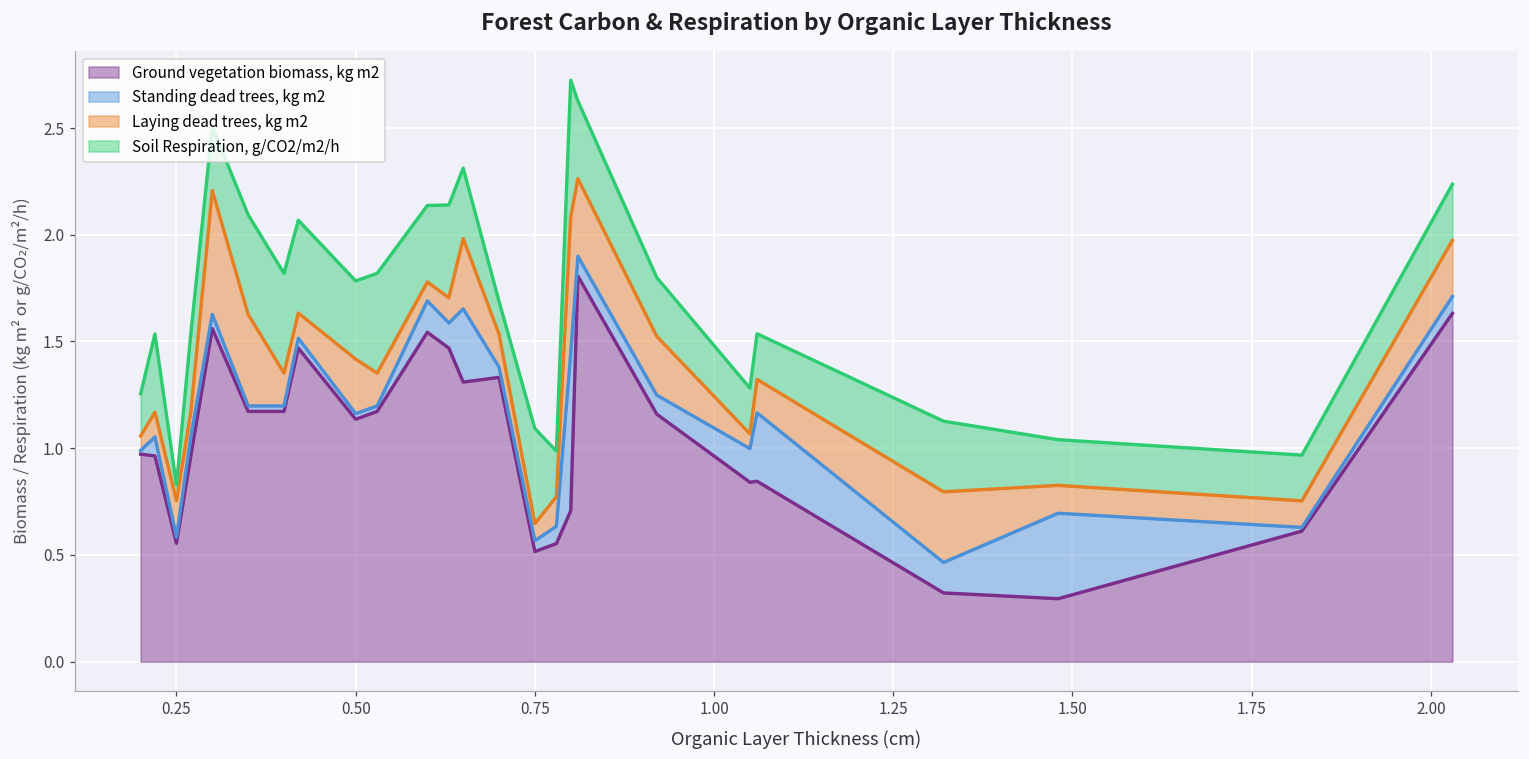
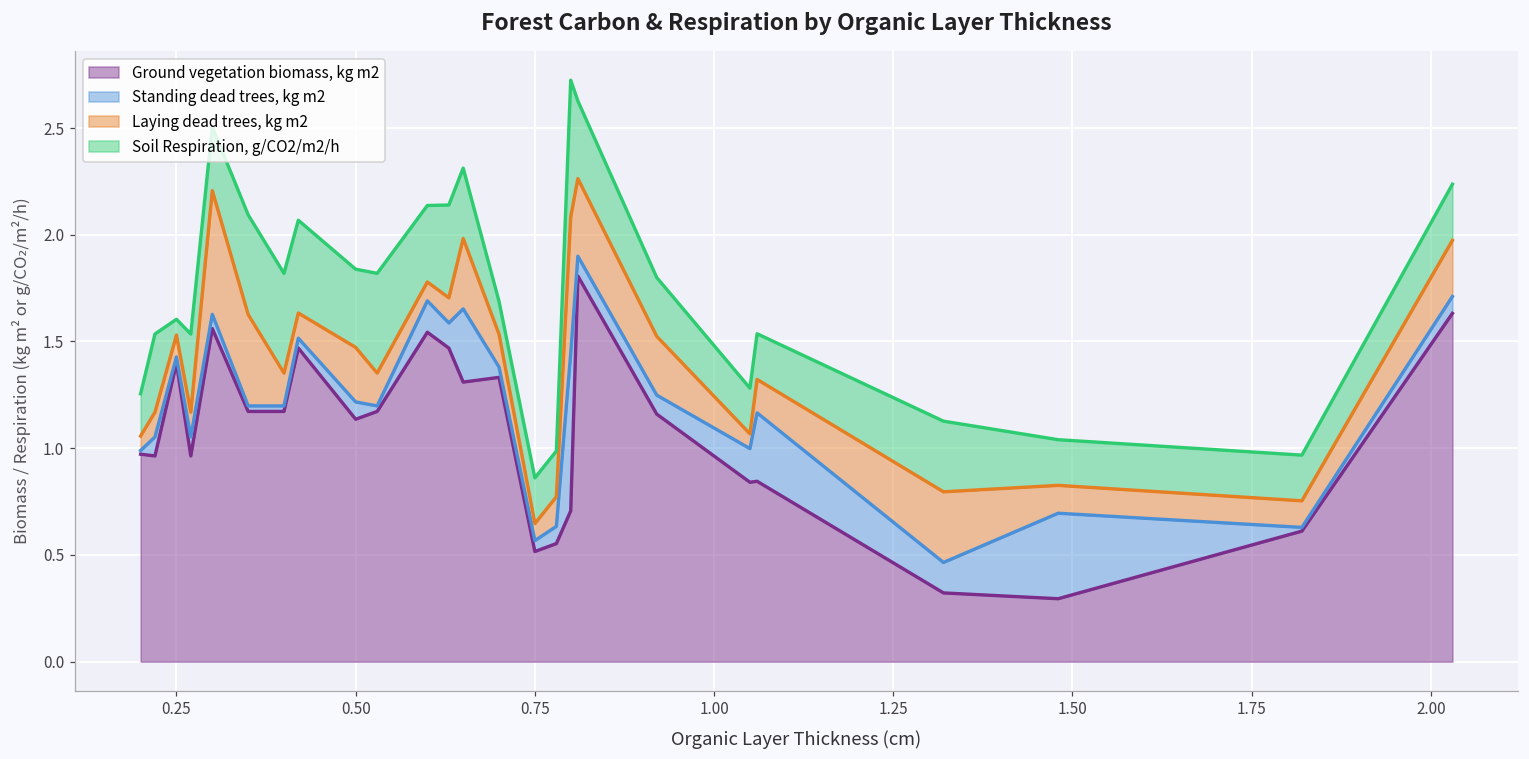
  {
    "Ground vegetation biomass, kg m2": {
-     "0.25": 0.55,
+     "0.25": 1.40,
      "0.50": 1.14,
      "0.75": 0.52
    },
    "Standing dead trees, kg m2": {
      "0.25": 0.03,
-     "0.50": 0.03,
+     "0.50": 0.08,
      "0.75": 0.05
    },
    "Laying dead trees, kg m2": {
-     "0.25": 0.17,
+     "0.25": 0.10,
      "0.50": 0.26,
      "0.75": 0.08
    },
    "Soil Respiration, g/CO2/m2/h": {
      "0.25": 0.07,
      "0.50": 0.37,
-     "0.75": 0.44
+     "0.75": 0.21
    }
  }
